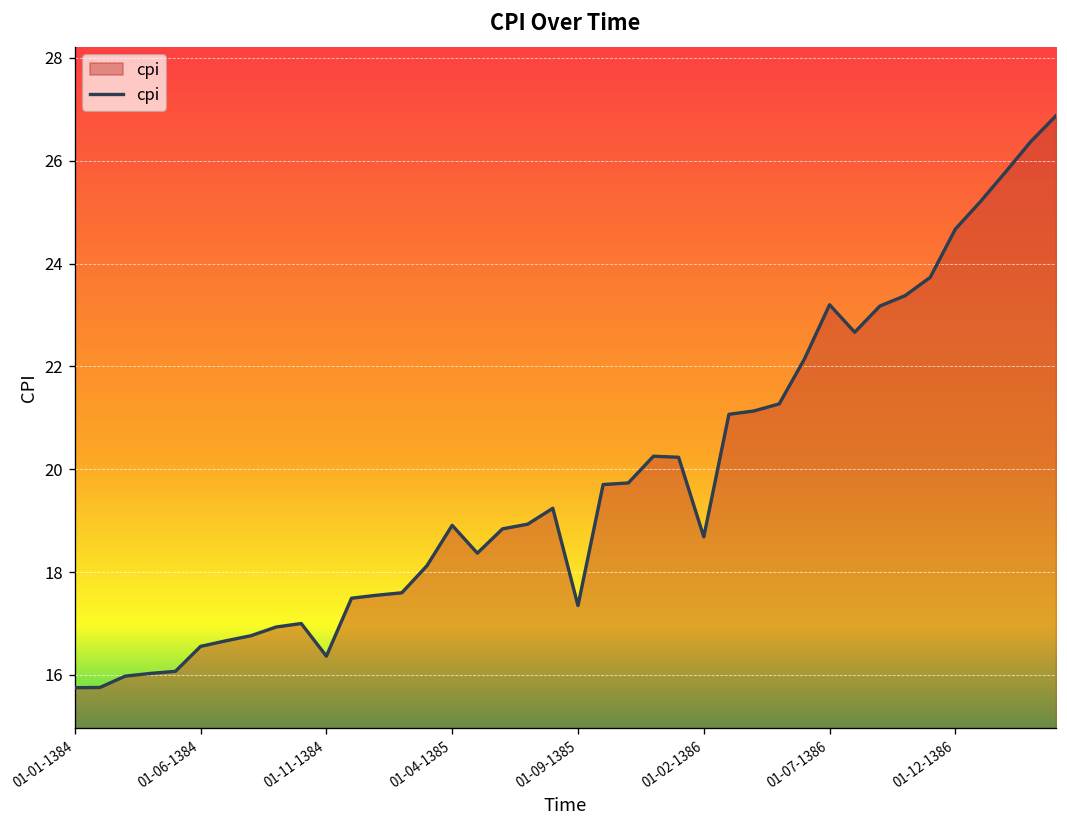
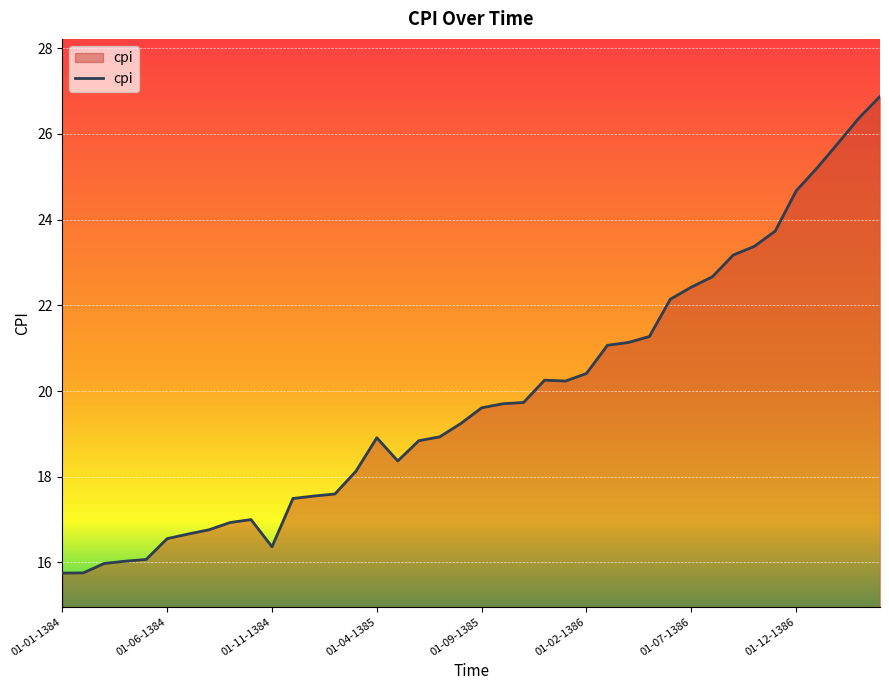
  {
    "01-01-1384": 15.8,
    "01-06-1384": 16.6,
    "01-11-1384": 16.4,
    "01-04-1385": 18.9,
-   "01-09-1385": 17.3,
-   "01-02-1386": 18.7,
-   "01-07-1386": 23.2,
+   "01-09-1385": 19.6,
+   "01-02-1386": 20.4,
+   "01-07-1386": 22.4,
    "01-12-1386": 24.7
  }
